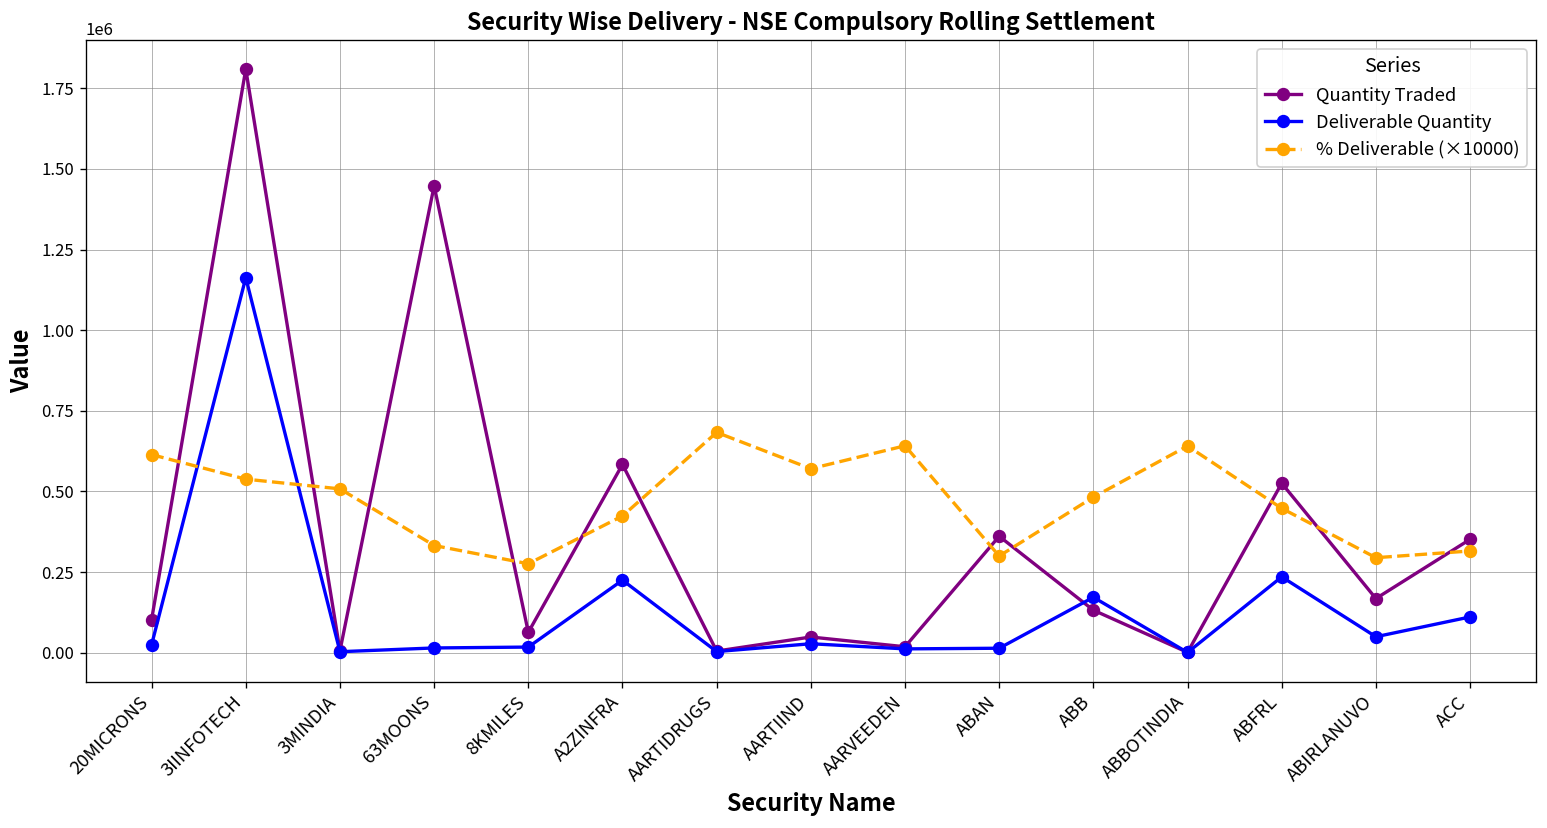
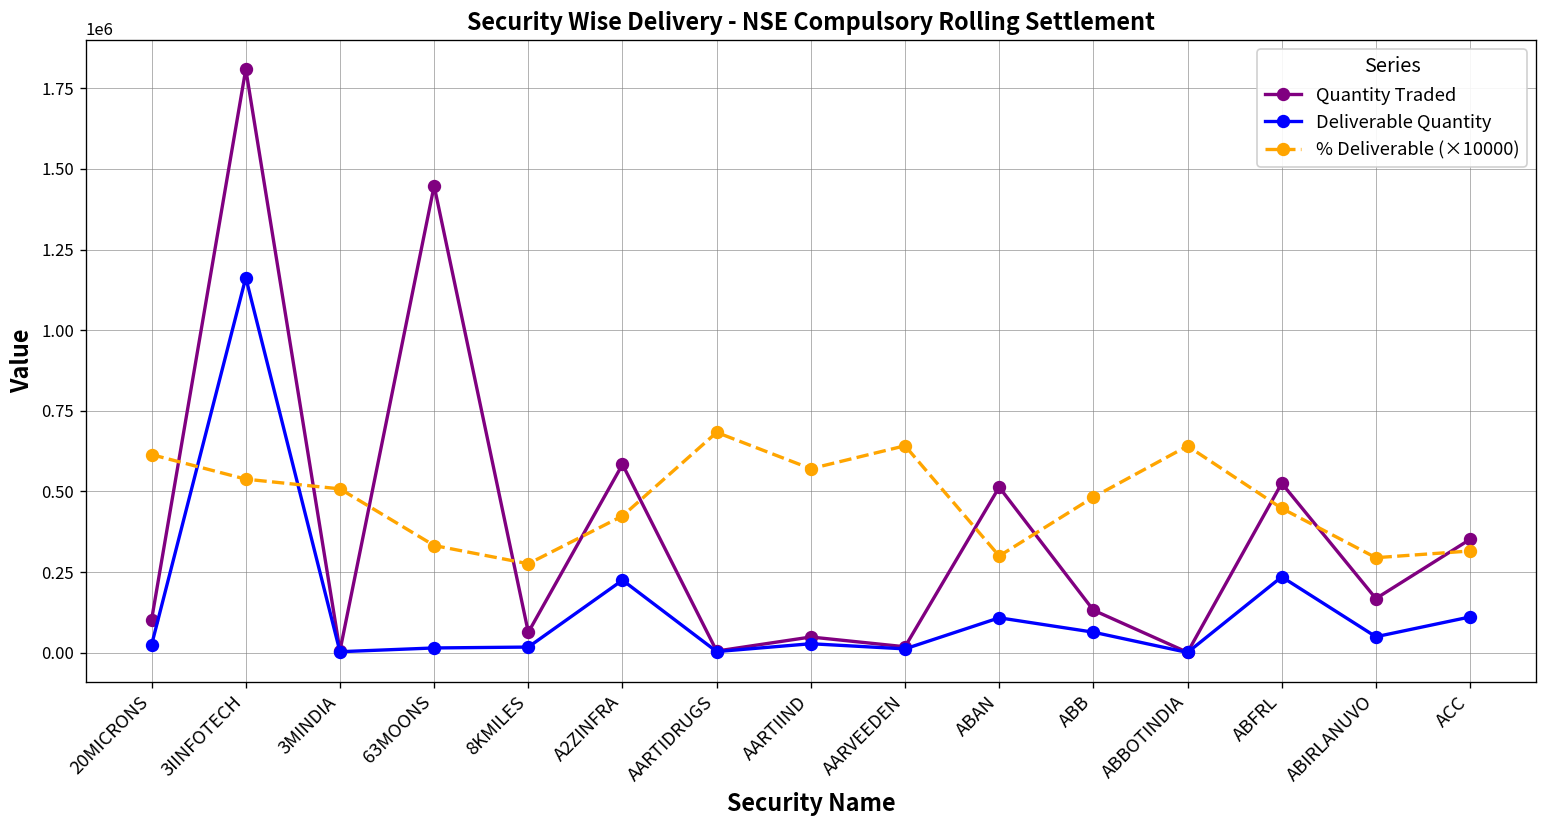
  {
    "Quantity Traded": {
      "20MICRONS": 100000,
      "3IINFOTECH": 1810000,
      "63MOONS": 1450000,
      "8KMILES": 60000,
      "A2ZINFRA": 580000,
      "AARTIIND": 50000,
-     "ABAN": 360000,
+     "ABAN": 510000,
      "ABB": 130000,
      "ABFRL": 530000,
      "ABIRLANUVO": 170000,
      "ACC": 350000
    },
    "Deliverable Quantity": {
      "20MICRONS": 20000,
      "3IINFOTECH": 1160000,
      "63MOONS": 10000,
      "8KMILES": 20000,
      "A2ZINFRA": 220000,
      "AARTIIND": 30000,
-     "ABAN": 10000,
-     "ABB": 170000,
+     "ABAN": 110000,
+     "ABB": 60000,
      "ABFRL": 240000,
      "ABIRLANUVO": 50000,
      "ACC": 110000
    },
    "% Deliverable (×10000)": {
      "20MICRONS": 610000,
      "3IINFOTECH": 540000,
      "3MINDIA": 510000,
      "63MOONS": 330000,
      "8KMILES": 280000,
      "A2ZINFRA": 420000,
      "AARTIDRUGS": 680000,
      "AARTIIND": 570000,
      "AARVEEDEN": 640000,
      "ABAN": 300000,
      "ABB": 480000,
      "ABBOTINDIA": 640000,
      "ABFRL": 450000,
      "ABIRLANUVO": 290000,
      "ACC": 320000
    }
  }
